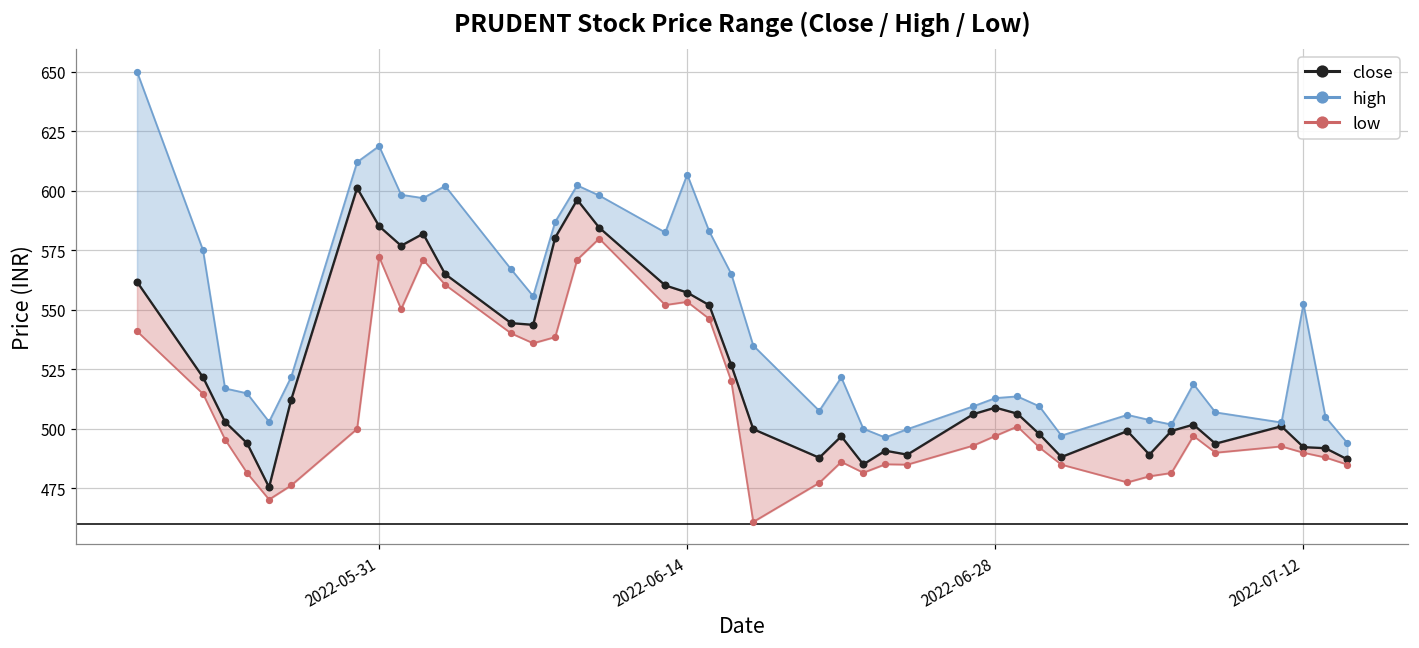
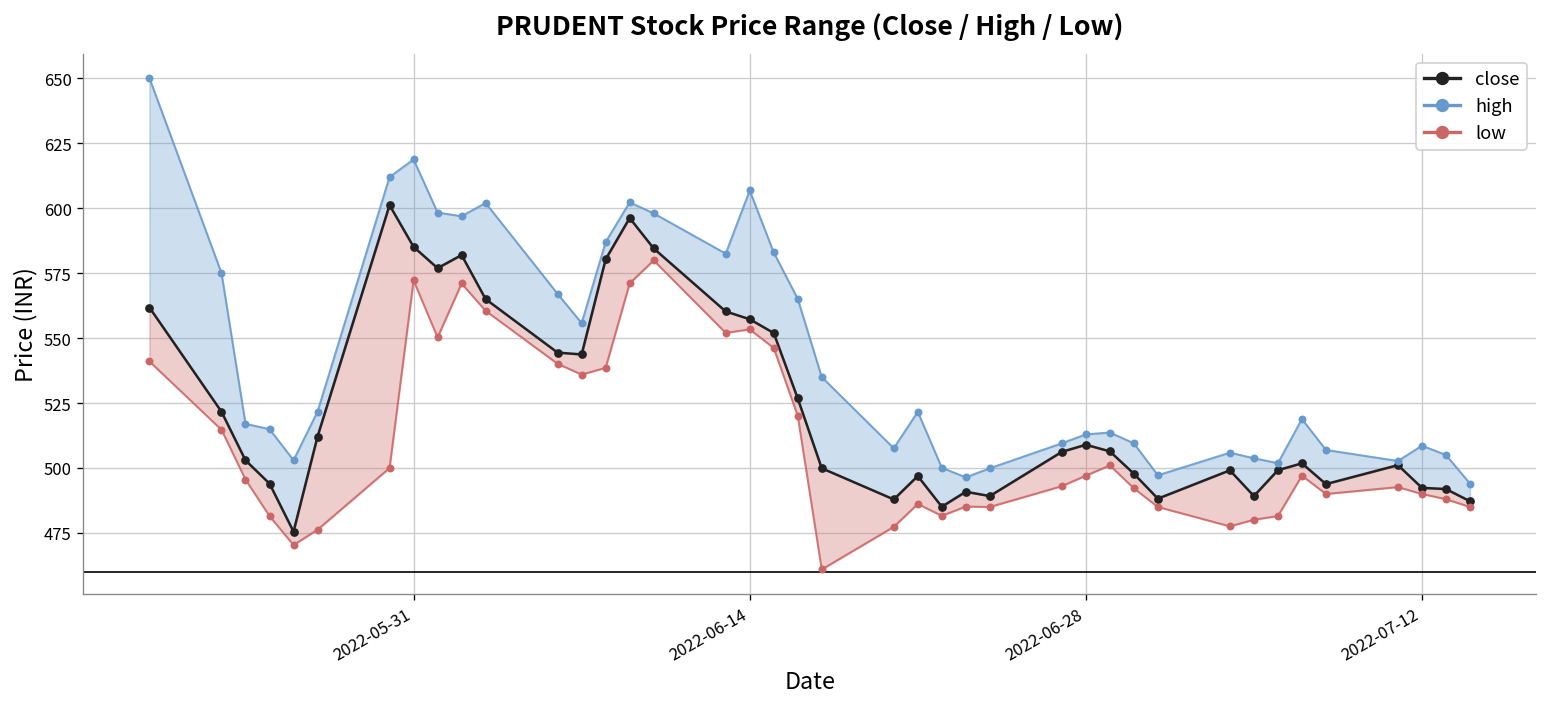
  {
    "high": {
      "2022-05-31": 619,
      "2022-06-14": 607,
      "2022-06-28": 513,
-     "2022-07-12": 553
+     "2022-07-12": 509
    }
  }
